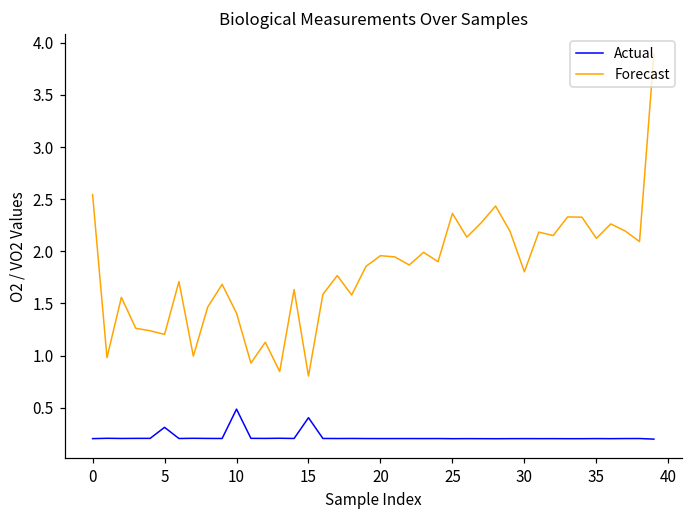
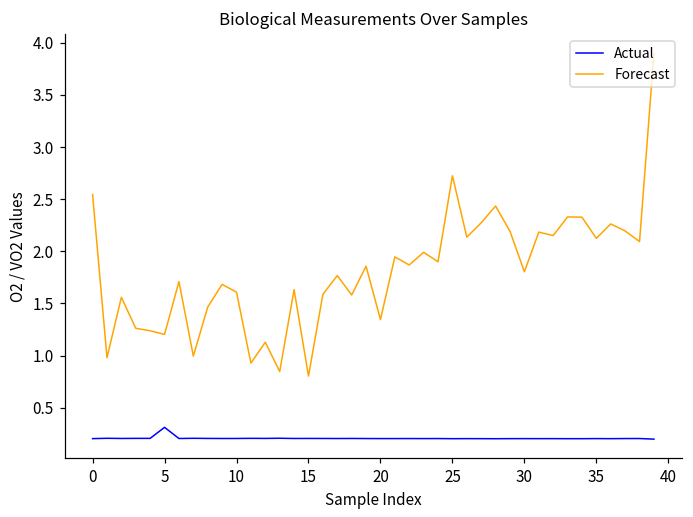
  {
    "Actual": {
      "0": 0.2,
      "5": 0.3,
-     "10": 0.5,
-     "15": 0.4,
+     "10": 0.2,
+     "15": 0.2,
      "20": 0.2,
      "25": 0.2,
      "30": 0.2,
      "35": 0.2
    },
    "Forecast": {
      "0": 2.5,
      "5": 1.2,
-     "10": 1.4,
+     "10": 1.6,
      "15": 0.8,
-     "20": 2.0,
-     "25": 2.4,
+     "20": 1.3,
+     "25": 2.7,
      "30": 1.8,
      "35": 2.1
    }
  }
